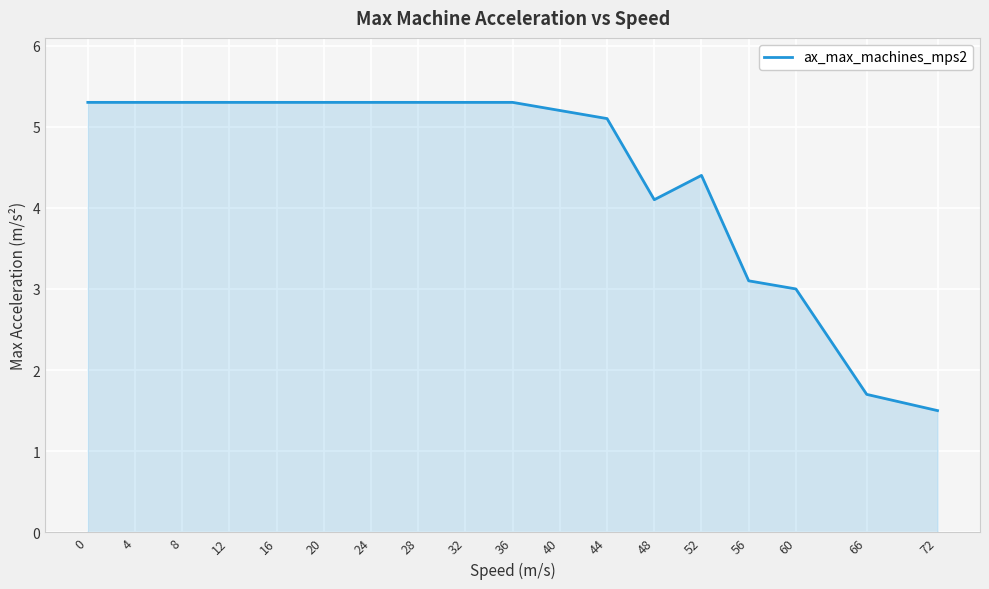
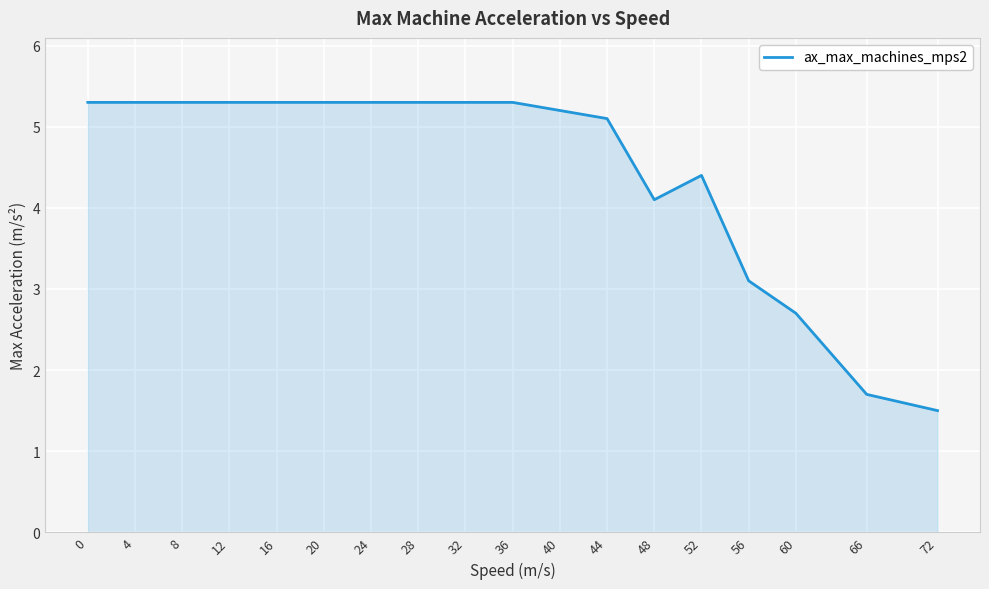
  {
    "0": 5.3,
    "4": 5.3,
    "8": 5.3,
    "12": 5.3,
    "16": 5.3,
    "20": 5.3,
    "24": 5.3,
    "28": 5.3,
    "32": 5.3,
    "36": 5.3,
    "40": 5.2,
    "44": 5.1,
    "48": 4.1,
    "52": 4.4,
    "56": 3.1,
-   "60": 3.0,
+   "60": 2.7,
    "66": 1.7,
    "72": 1.5
  }
